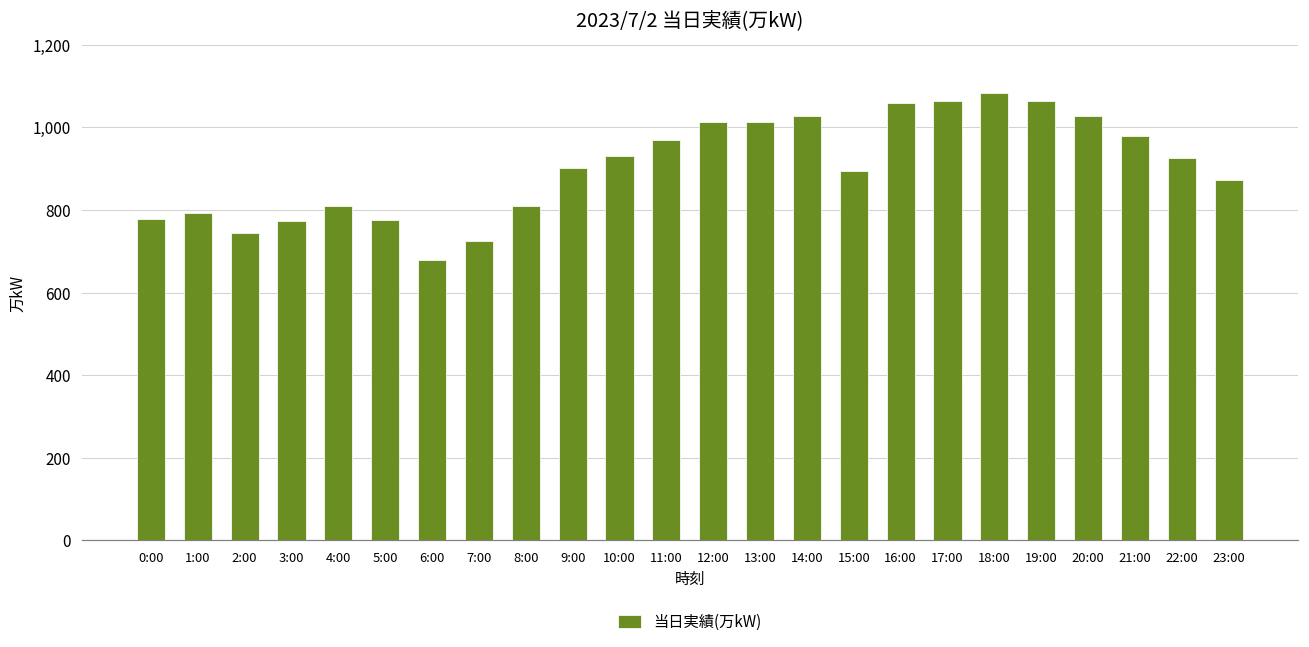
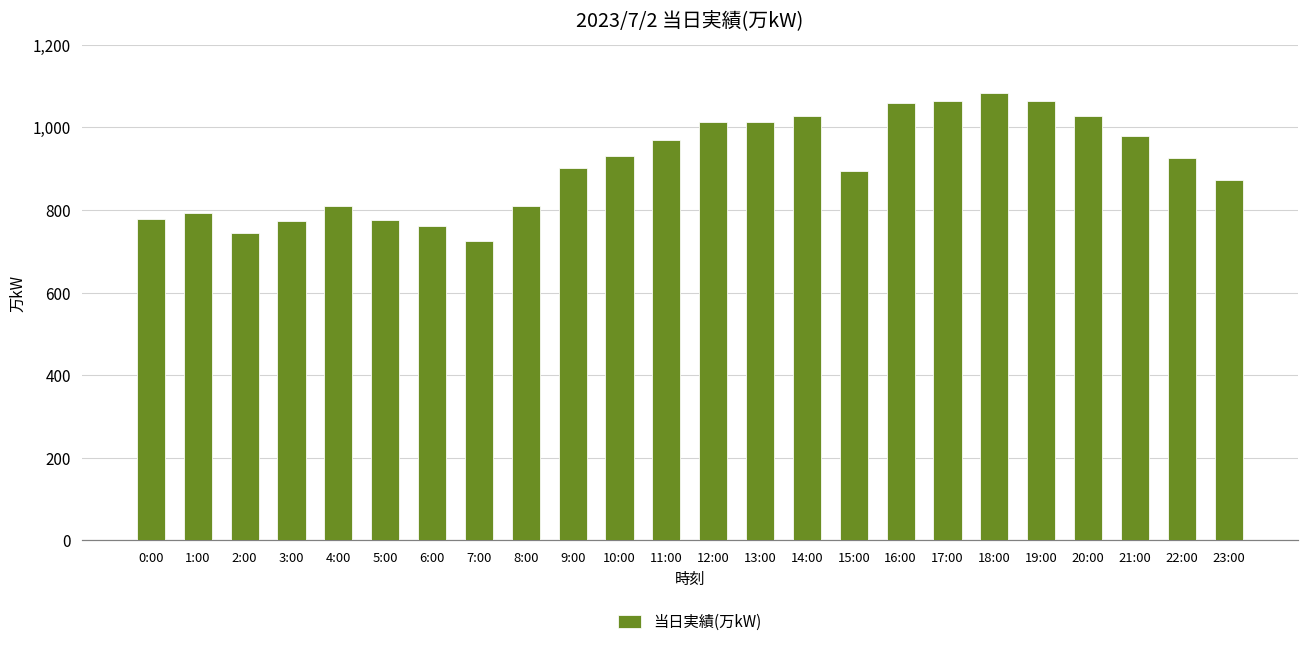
  {
    "0:00": "780",
    "1:00": "790",
    "2:00": "740",
    "3:00": "770",
    "4:00": "810",
    "5:00": "780",
-   "6:00": "680",
+   "6:00": "760",
    "7:00": "730",
    "8:00": "810",
    "9:00": "900",
    "10:00": "930",
    "11:00": "970",
    "12:00": "1,010",
    "13:00": "1,010",
    "14:00": "1,030",
    "15:00": "900",
    "16:00": "1,060",
    "17:00": "1,070",
    "18:00": "1,080",
    "19:00": "1,060",
    "20:00": "1,030",
    "21:00": "980",
    "22:00": "930",
    "23:00": "870"
  }
